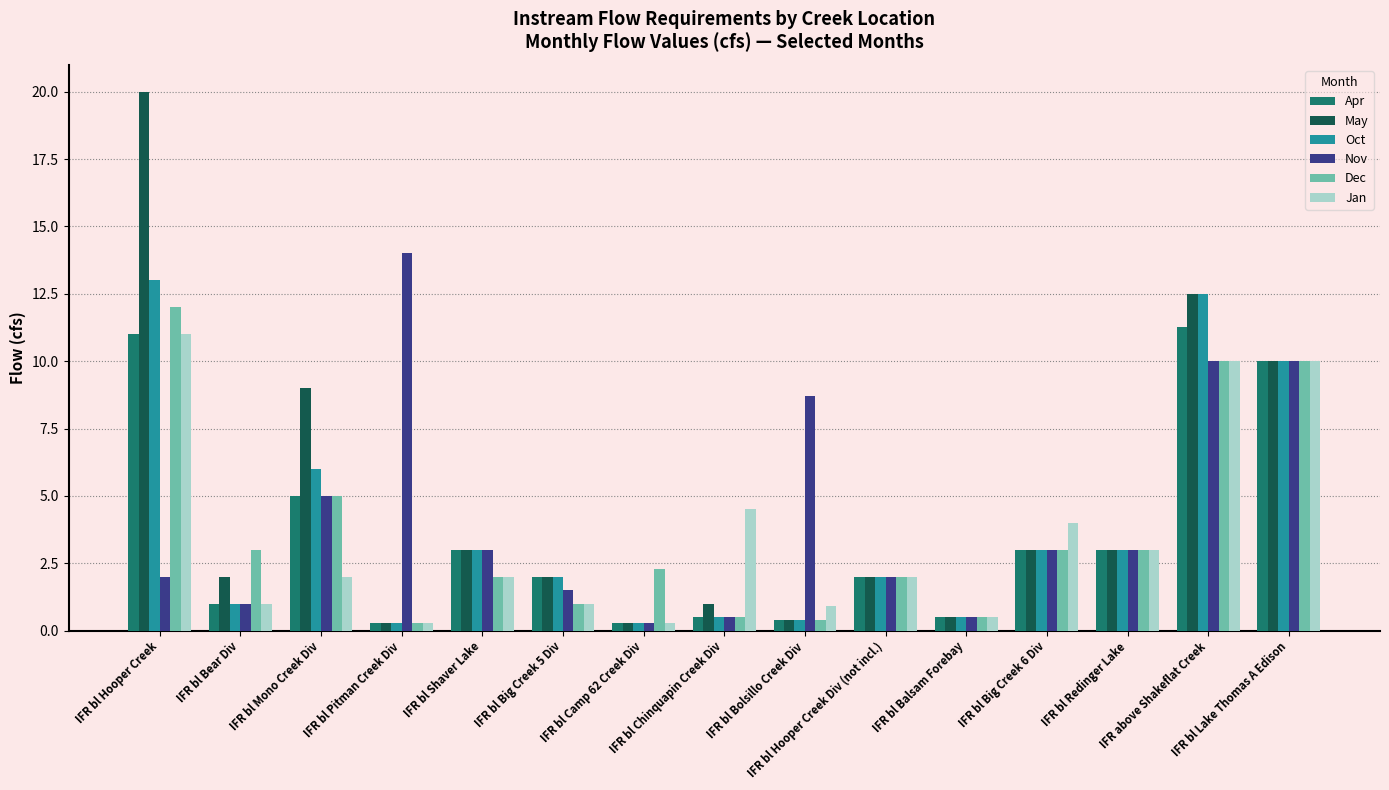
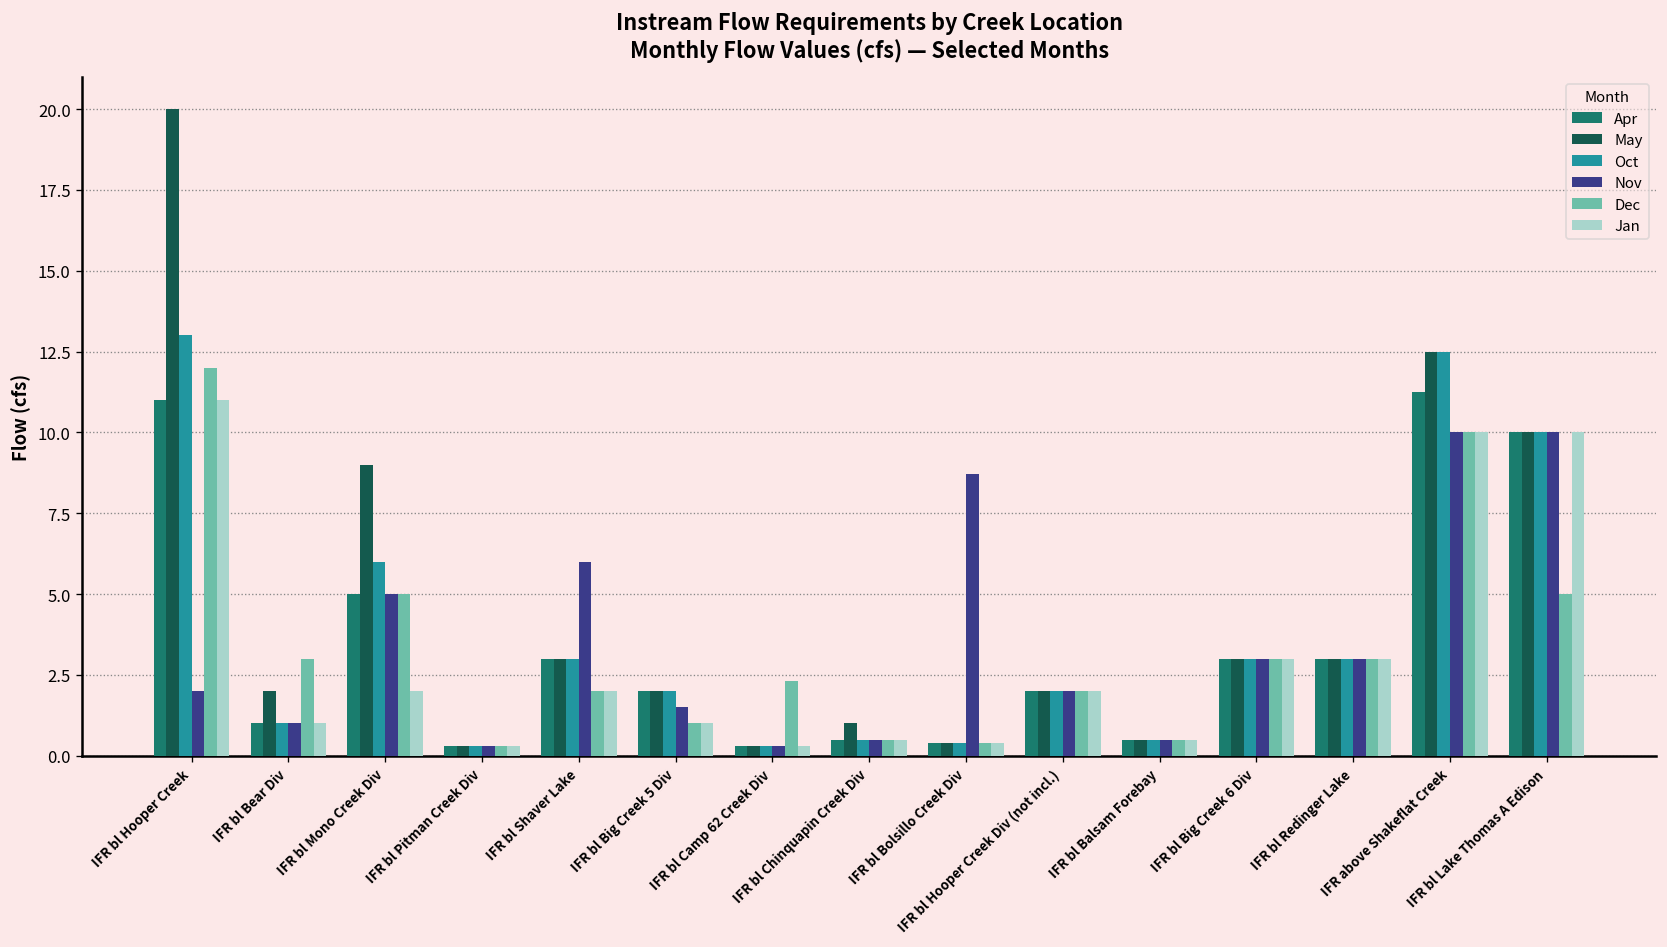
  {
    "Nov": {
      "IFR bl Hooper Creek": 2.0,
      "IFR bl Bear Div": 1.0,
      "IFR bl Mono Creek Div": 5.0,
-     "IFR bl Pitman Creek Div": 14.0,
-     "IFR bl Shaver Lake": 3,
+     "IFR bl Pitman Creek Div": 0.3,
+     "IFR bl Shaver Lake": 6,
      "IFR bl Big Creek 5 Div": 1.5,
      "IFR bl Camp 62 Creek Div": 0.3,
      "IFR bl Chinquapin Creek Div": 0.5,
      "IFR bl Bolsillo Creek Div": 8.7,
      "IFR bl Hooper Creek Div (not incl.)": 2.0,
      "IFR bl Balsam Forebay": 0.5,
      "IFR bl Big Creek 6 Div": 3.0,
      "IFR bl Redinger Lake": 3.0,
      "IFR above Shakeflat Creek": 10.0,
      "IFR bl Lake Thomas A Edison": 10.0
    },
    "Dec": {
      "IFR bl Hooper Creek": 12,
      "IFR bl Bear Div": 3,
      "IFR bl Mono Creek Div": 5,
      "IFR bl Pitman Creek Div": 0.3,
      "IFR bl Shaver Lake": 2,
      "IFR bl Big Creek 5 Div": 1,
      "IFR bl Camp 62 Creek Div": 2.3,
      "IFR bl Chinquapin Creek Div": 0.5,
      "IFR bl Bolsillo Creek Div": 0.4,
      "IFR bl Hooper Creek Div (not incl.)": 2,
      "IFR bl Balsam Forebay": 0.5,
      "IFR bl Big Creek 6 Div": 3,
      "IFR bl Redinger Lake": 3,
      "IFR above Shakeflat Creek": 10,
-     "IFR bl Lake Thomas A Edison": 10
+     "IFR bl Lake Thomas A Edison": 5
    },
    "Jan": {
      "IFR bl Hooper Creek": 11.0,
      "IFR bl Bear Div": 1.0,
      "IFR bl Mono Creek Div": 2.0,
      "IFR bl Pitman Creek Div": 0.3,
      "IFR bl Shaver Lake": 2.0,
      "IFR bl Big Creek 5 Div": 1.0,
      "IFR bl Camp 62 Creek Div": 0.3,
-     "IFR bl Chinquapin Creek Div": 4.5,
-     "IFR bl Bolsillo Creek Div": 0.9,
+     "IFR bl Chinquapin Creek Div": 0.5,
+     "IFR bl Bolsillo Creek Div": 0.4,
      "IFR bl Hooper Creek Div (not incl.)": 2.0,
      "IFR bl Balsam Forebay": 0.5,
-     "IFR bl Big Creek 6 Div": 4,
+     "IFR bl Big Creek 6 Div": 3,
      "IFR bl Redinger Lake": 3.0,
      "IFR above Shakeflat Creek": 10.0,
      "IFR bl Lake Thomas A Edison": 10.0
    }
  }
